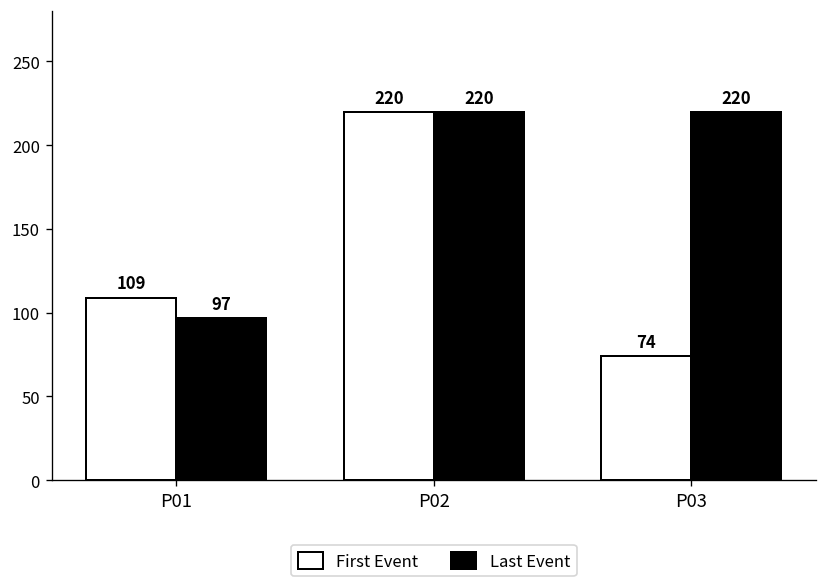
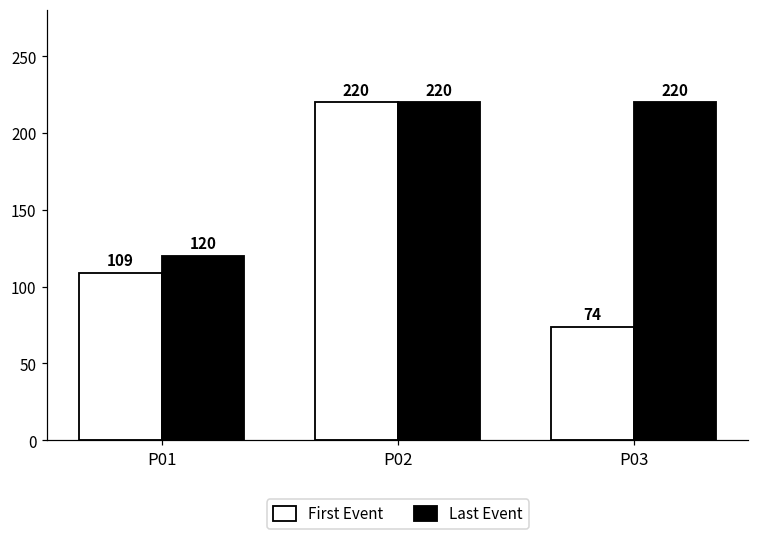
  {
    "First Event": {
      "P01": 109,
      "P02": 220,
      "P03": 74
    },
    "Last Event": {
-     "P01": 97,
+     "P01": 120,
      "P02": 220,
      "P03": 220
    }
  }
